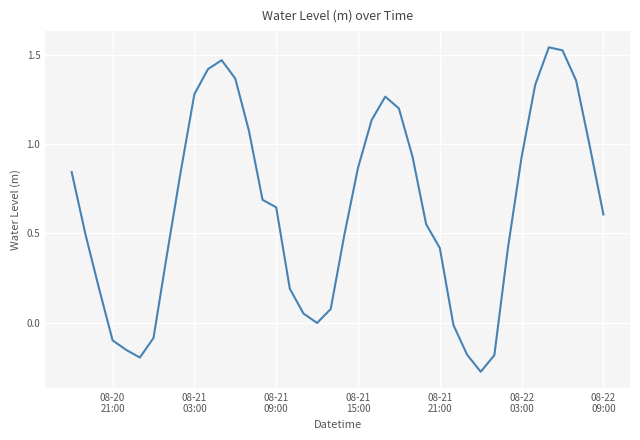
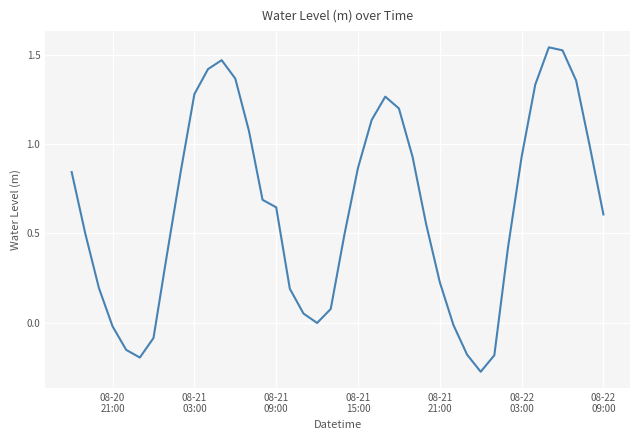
  {
-   "08-20 21:00": -0.10,
+   "08-20 21:00": -0.02,
    "08-21 03:00": 1.28,
    "08-21 09:00": 0.65,
    "08-21 15:00": 0.87,
-   "08-21 21:00": 0.42,
+   "08-21 21:00": 0.23,
    "08-22 03:00": 0.93,
    "08-22 09:00": 0.61
  }
